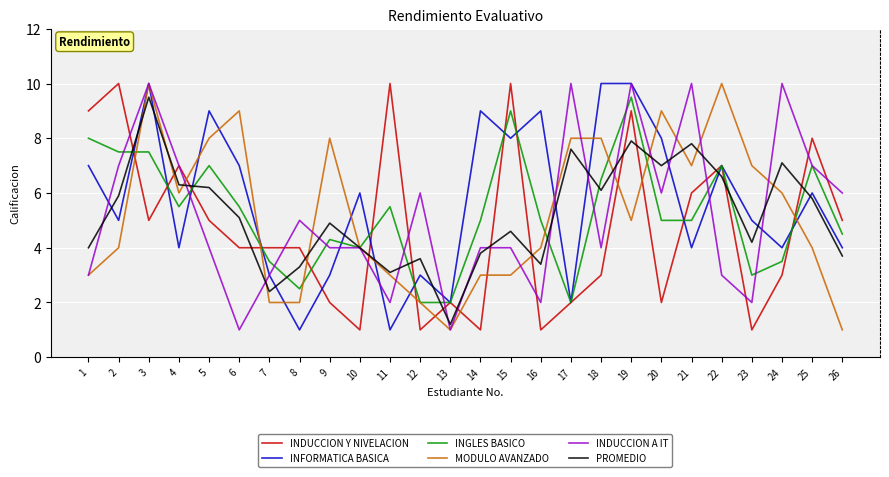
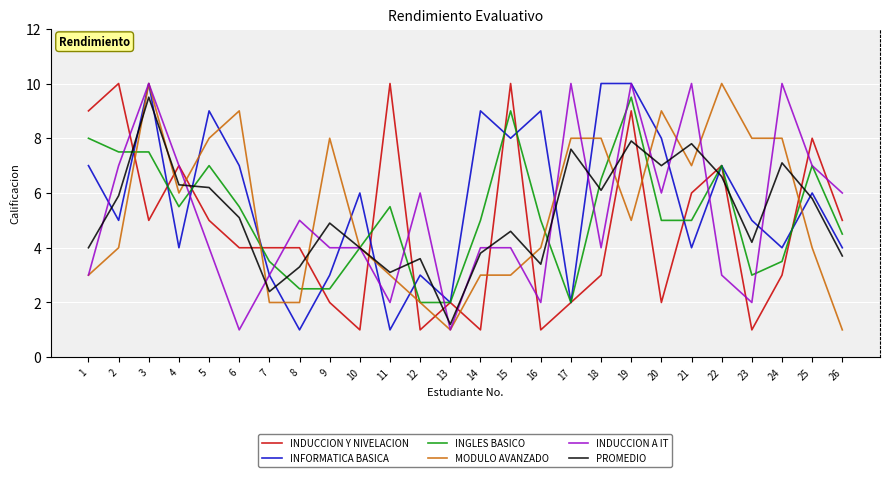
  {
    "INDUCCION Y NIVELACION": {
      "1": 9.0,
      "2": 10.0,
      "3": 5.0,
      "5": 5.0,
      "6": 4.0,
      "7": 4.0,
      "8": 4.0,
      "9": 2.0,
      "10": 1.0,
      "11": 10.0,
      "12": 1.0,
      "14": 1.0,
      "15": 10.0,
      "16": 1.0,
      "18": 3.0,
      "19": 9.0,
      "20": 2.0,
      "21": 6.0,
      "23": 1.0,
      "24": 3.0,
      "25": 8.0,
      "26": 5.0
    },
    "INFORMATICA BASICA": {
      "1": 7.0,
      "2": 5.0,
      "4": 4.0,
      "5": 9.0,
      "6": 7.0,
      "8": 1.0,
      "9": 3.0,
      "10": 6.0,
      "11": 1.0,
      "12": 3.0,
      "14": 9.0,
      "15": 8.0,
      "16": 9.0,
      "18": 10.0,
      "20": 8.0,
      "21": 4.0,
      "23": 5.0,
      "24": 4.0,
      "25": 6.0,
      "26": 4.0
    },
    "INGLES BASICO": {
      "1": 8.0,
      "2": 7.5,
      "3": 7.5,
      "4": 5.5,
      "5": 7.0,
      "6": 5.5,
      "7": 3.5,
      "8": 2.5,
-     "9": 4.3,
+     "9": 2.5,
      "11": 5.5,
      "14": 5.0,
      "15": 9.0,
      "16": 5.0,
      "18": 6.5,
      "19": 9.5,
      "20": 5.0,
      "21": 5.0,
      "23": 3.0,
      "24": 3.5,
      "26": 4.5
    },
    "MODULO AVANZADO": {
      "2": 4,
      "4": 6,
      "5": 8,
      "6": 9,
      "7": 2,
      "8": 2,
      "9": 8,
      "11": 3,
      "14": 3,
      "15": 3,
      "16": 4,
      "17": 8,
      "18": 8,
      "19": 5,
      "20": 9,
      "21": 7,
      "22": 10,
-     "23": 7,
-     "24": 6,
+     "23": 8,
+     "24": 8,
      "25": 4,
      "26": 1
    },
    "INDUCCION A IT": {
      "2": 7.0,
      "5": 4.0,
      "6": 1.0,
      "8": 5.0,
      "9": 4.0,
      "11": 2.0,
      "12": 6.0,
      "14": 4.0,
      "15": 4.0,
      "16": 2.0,
      "17": 10.0,
      "18": 4.0,
      "20": 6.0,
      "21": 10.0,
      "22": 3.0,
      "23": 2.0,
      "24": 10.0,
      "26": 6.0
    },
    "PROMEDIO": {
      "1": 4.0,
      "2": 5.9,
      "3": 9.5,
      "4": 6.3,
      "5": 6.2,
      "6": 5.1,
      "7": 2.4,
      "8": 3.3,
      "9": 4.9,
      "11": 3.1,
      "12": 3.6,
      "13": 1.2,
      "14": 3.8,
      "15": 4.6,
      "16": 3.4,
      "17": 7.6,
      "18": 6.1,
      "19": 7.9,
      "20": 7.0,
      "21": 7.8,
      "22": 6.6,
      "23": 4.2,
      "24": 7.1,
      "25": 5.8,
      "26": 3.7
    }
  }
